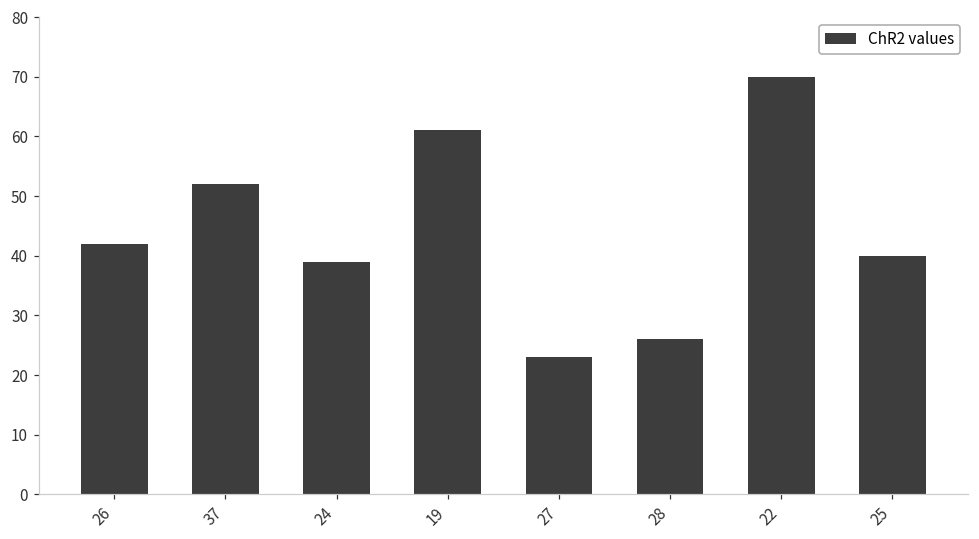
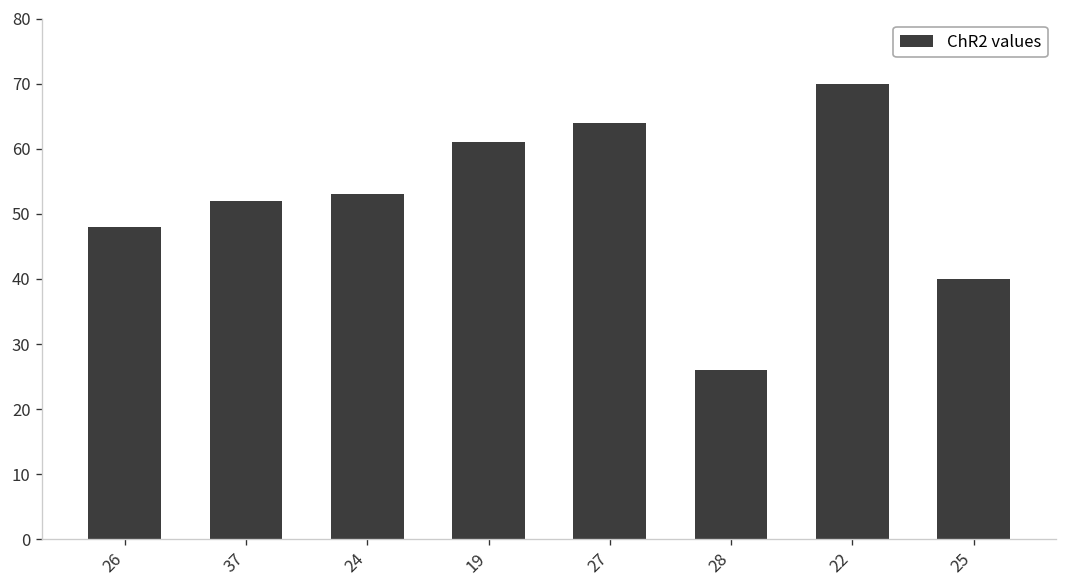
  {
-   "26": 42,
+   "26": 48,
    "37": 52,
-   "24": 39,
+   "24": 53,
    "19": 61,
-   "27": 23,
+   "27": 64,
    "28": 26,
    "22": 70,
    "25": 40
  }
